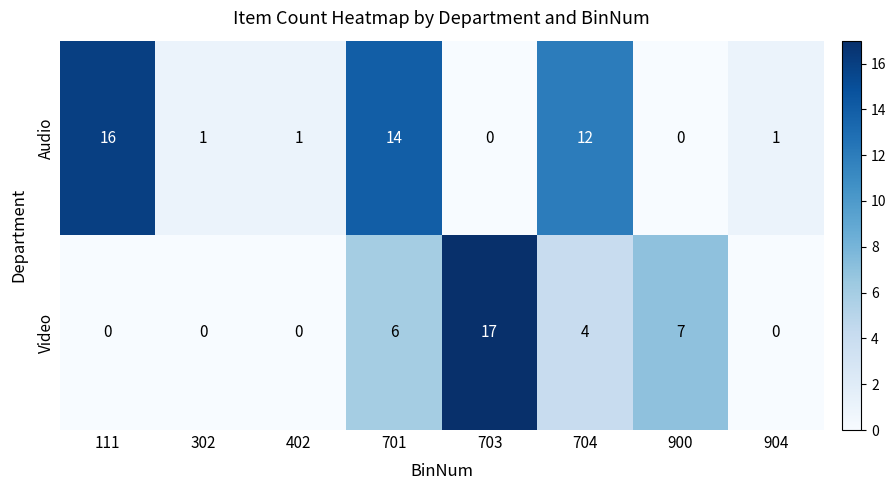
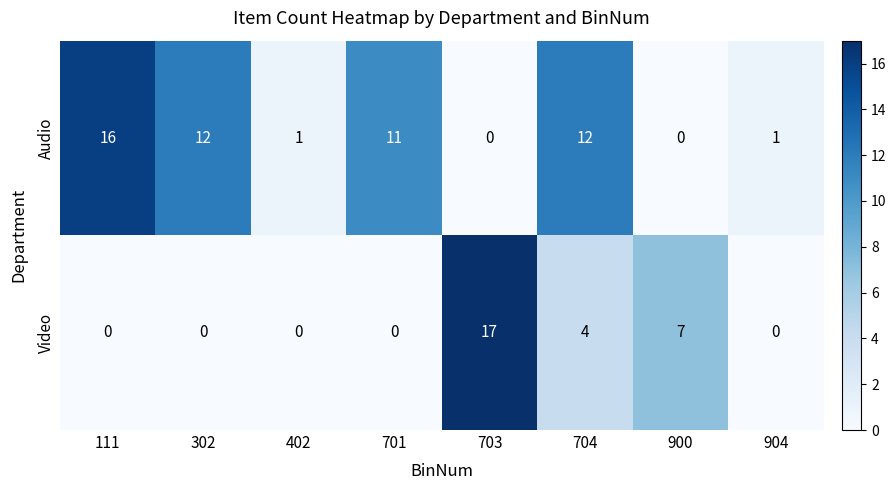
  {
    "Audio": {
      "111": 16,
-     "302": 1,
+     "302": 12,
      "402": 1,
-     "701": 14,
+     "701": 11,
      "703": 0,
      "704": 12,
      "900": 0,
      "904": 1
    },
    "Video": {
      "111": 0,
      "302": 0,
      "402": 0,
-     "701": 6,
+     "701": 0,
      "703": 17,
      "704": 4,
      "900": 7,
      "904": 0
    }
  }
